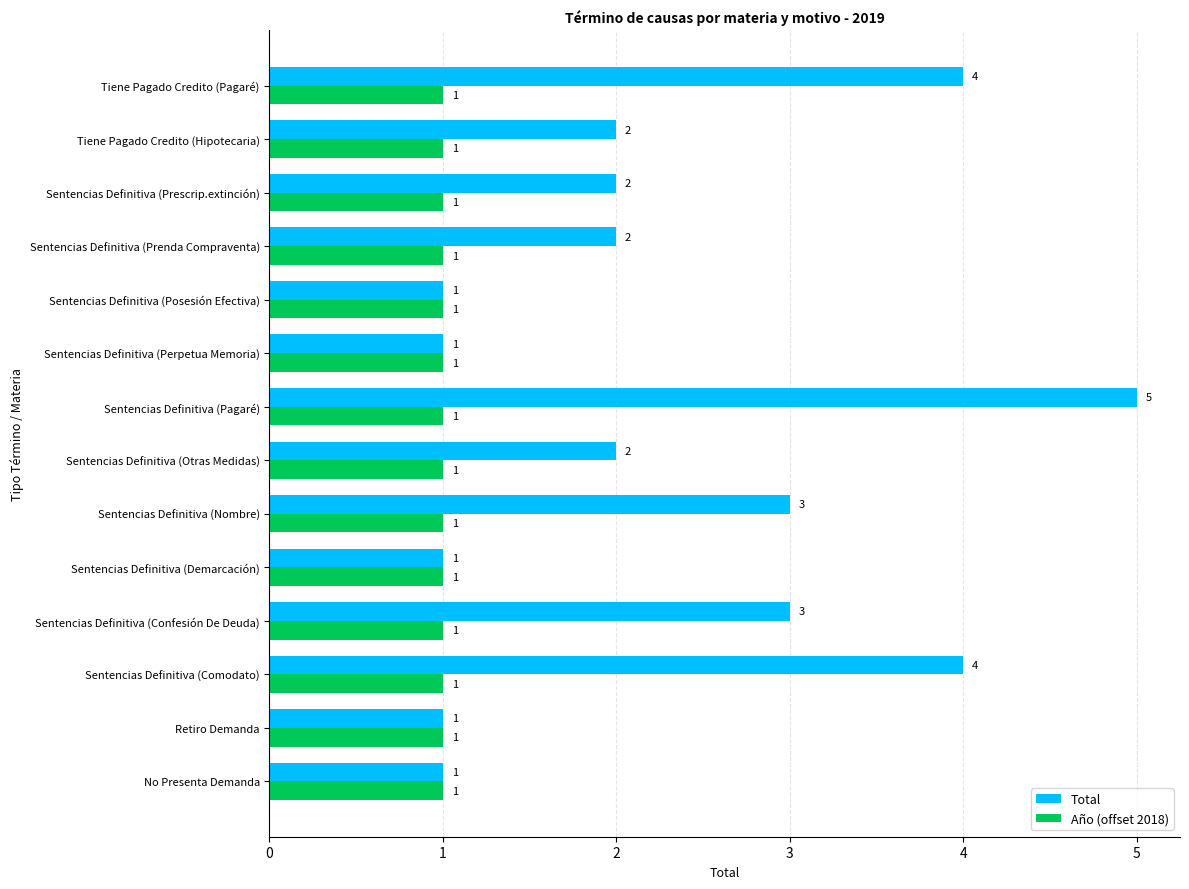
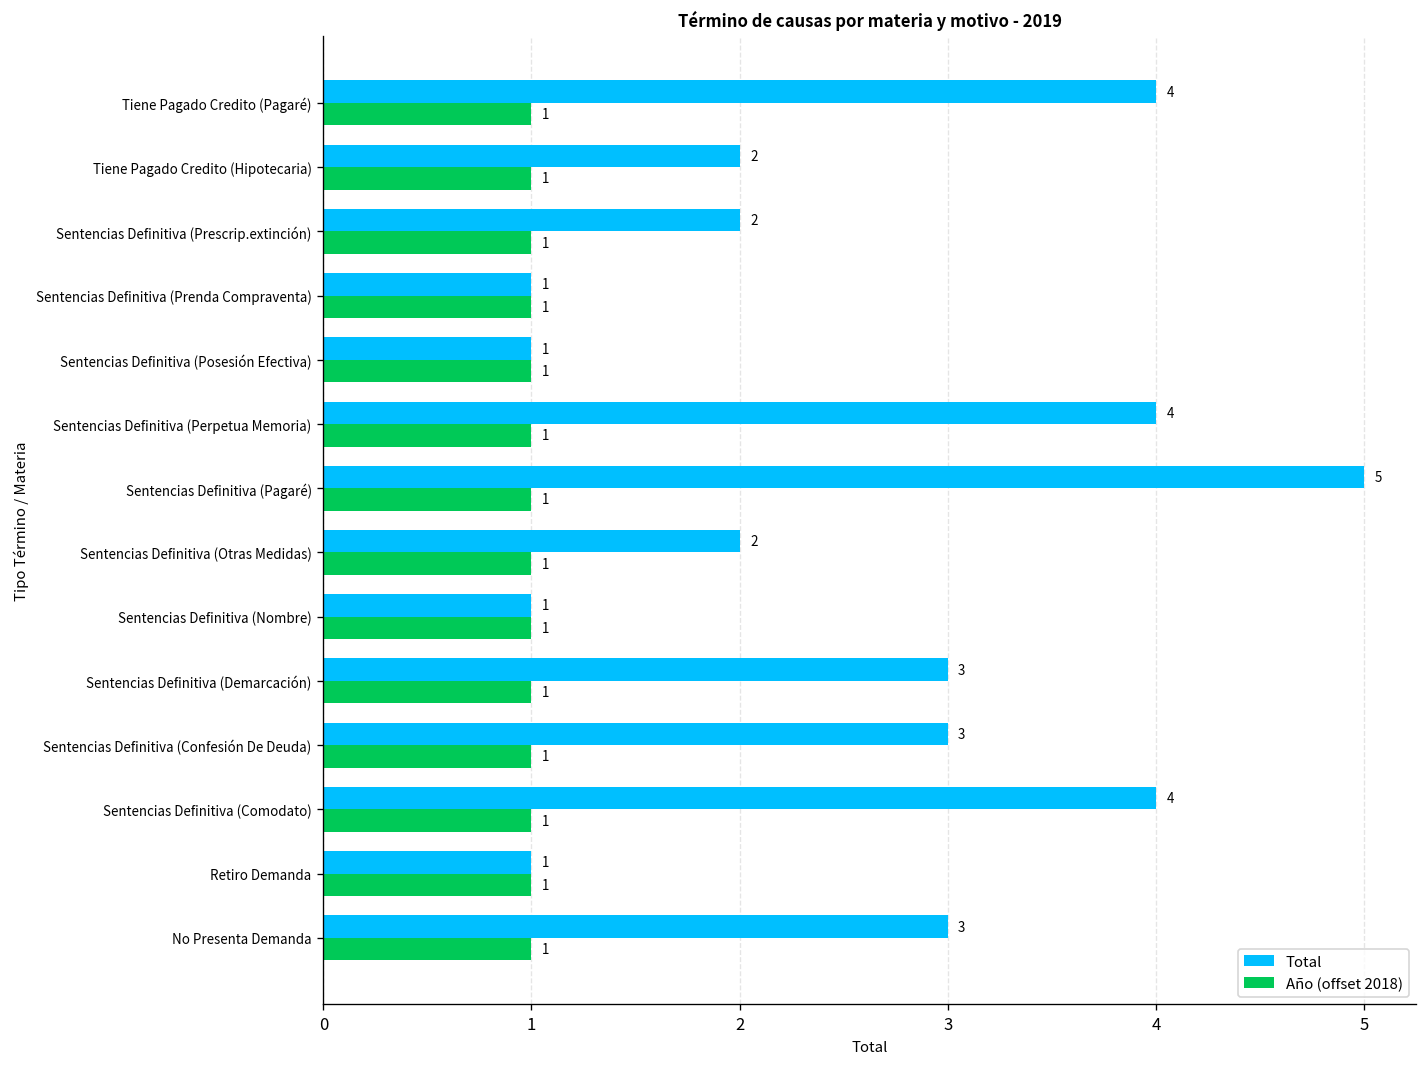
  {
    "Total": {
      "Tiene Pagado Credito (Pagaré)": 4,
      "Tiene Pagado Credito (Hipotecaria)": 2,
      "Sentencias Definitiva (Prescrip.extinción)": 2,
-     "Sentencias Definitiva (Prenda Compraventa)": 2,
+     "Sentencias Definitiva (Prenda Compraventa)": 1,
      "Sentencias Definitiva (Posesión Efectiva)": 1,
-     "Sentencias Definitiva (Perpetua Memoria)": 1,
+     "Sentencias Definitiva (Perpetua Memoria)": 4,
      "Sentencias Definitiva (Pagaré)": 5,
      "Sentencias Definitiva (Otras Medidas)": 2,
-     "Sentencias Definitiva (Nombre)": 3,
-     "Sentencias Definitiva (Demarcación)": 1,
+     "Sentencias Definitiva (Nombre)": 1,
+     "Sentencias Definitiva (Demarcación)": 3,
      "Sentencias Definitiva (Confesión De Deuda)": 3,
      "Sentencias Definitiva (Comodato)": 4,
      "Retiro Demanda": 1,
-     "No Presenta Demanda": 1
+     "No Presenta Demanda": 3
    },
    "Año (offset 2018)": {
      "Tiene Pagado Credito (Pagaré)": 1,
      "Tiene Pagado Credito (Hipotecaria)": 1,
      "Sentencias Definitiva (Prescrip.extinción)": 1,
      "Sentencias Definitiva (Prenda Compraventa)": 1,
      "Sentencias Definitiva (Posesión Efectiva)": 1,
      "Sentencias Definitiva (Perpetua Memoria)": 1,
      "Sentencias Definitiva (Pagaré)": 1,
      "Sentencias Definitiva (Otras Medidas)": 1,
      "Sentencias Definitiva (Nombre)": 1,
      "Sentencias Definitiva (Demarcación)": 1,
      "Sentencias Definitiva (Confesión De Deuda)": 1,
      "Sentencias Definitiva (Comodato)": 1,
      "Retiro Demanda": 1,
      "No Presenta Demanda": 1
    }
  }
